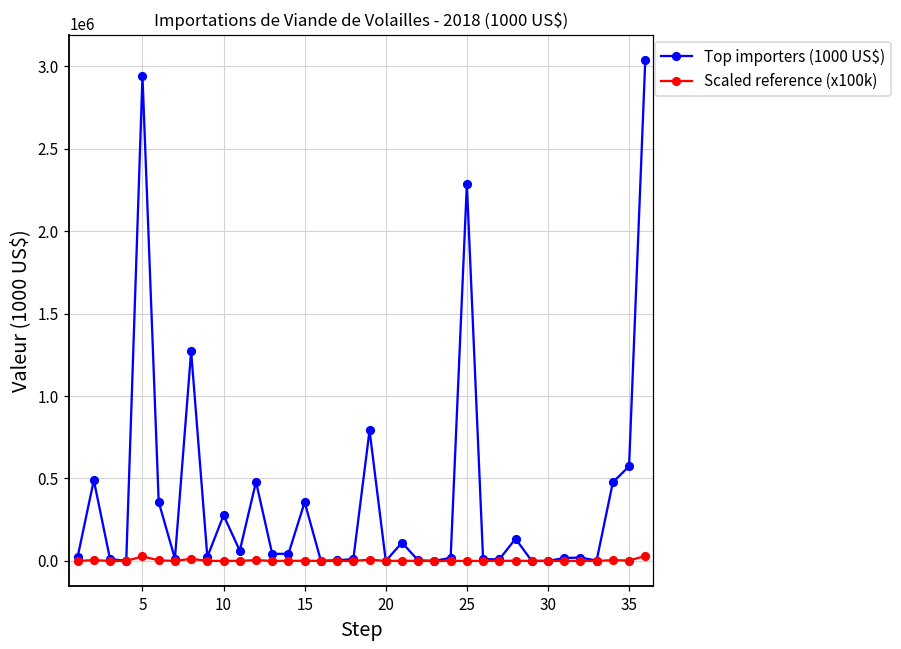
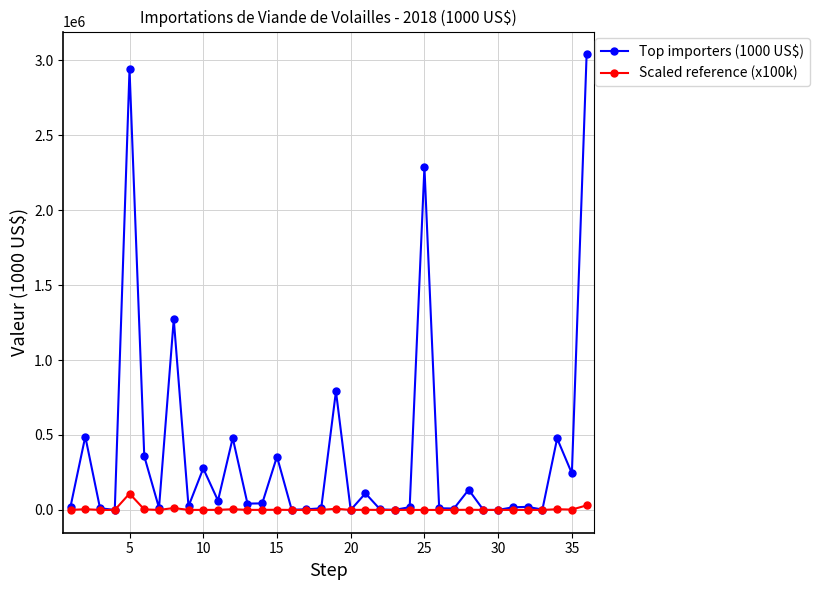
  {
    "Top importers (1000 US$)": {
      "5": 2940000,
      "10": 280000,
      "15": 360000,
      "25": 2290000,
-     "35": 570000
+     "35": 240000
    },
    "Scaled reference (x100k)": {
-     "5": 30000,
+     "5": 110000,
      "10": 0,
      "15": 0,
      "25": 0,
      "35": 0
    }
  }
